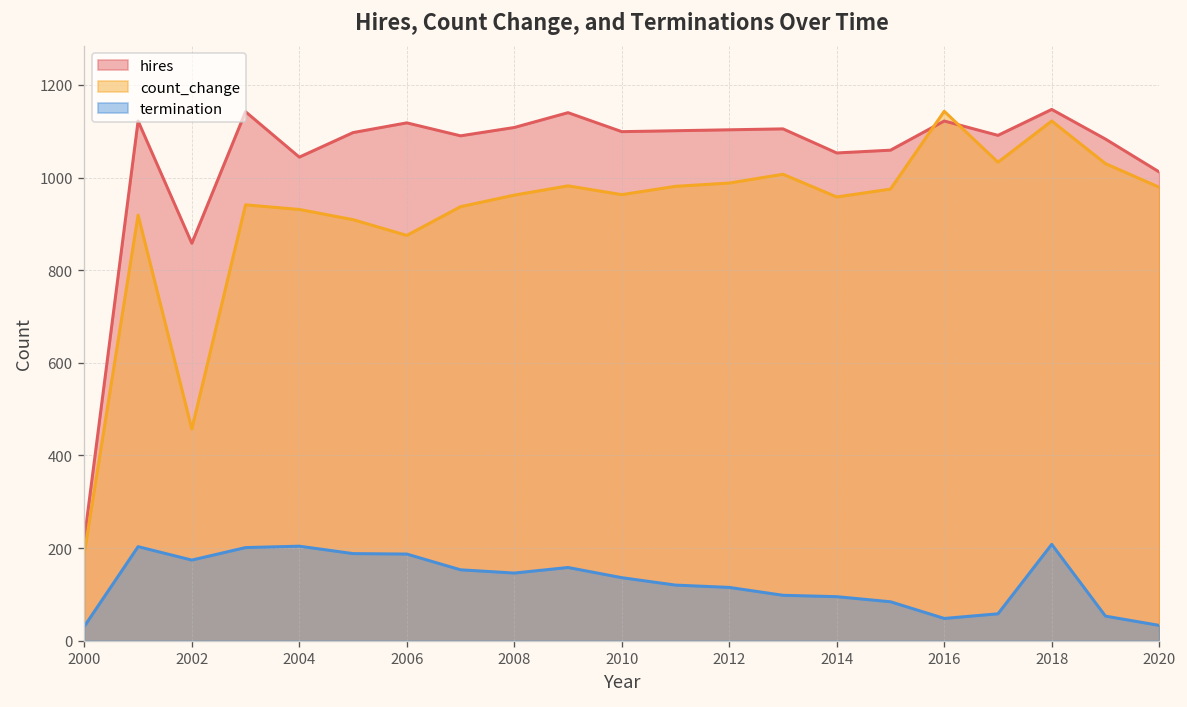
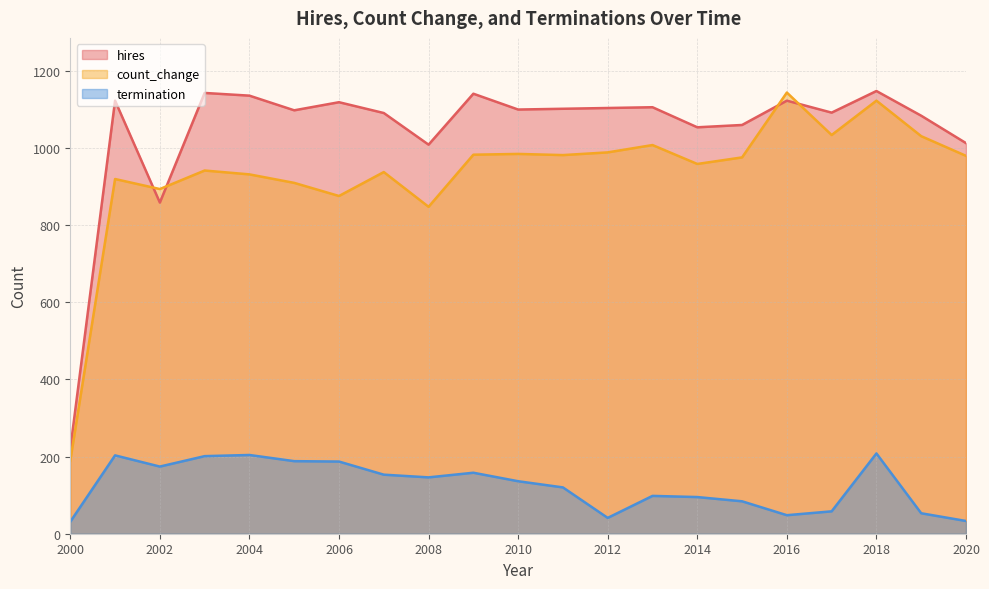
  {
    "hires": {
      "2000": 220,
      "2002": 860,
-     "2004": 1040,
+     "2004": 1140,
      "2006": 1120,
-     "2008": 1110,
+     "2008": 1010,
      "2010": 1100,
      "2012": 1100,
      "2014": 1050,
      "2016": 1120,
      "2018": 1150,
      "2020": 1010
    },
    "count_change": {
      "2000": 190,
-     "2002": 460,
+     "2002": 890,
      "2004": 930,
      "2006": 880,
-     "2008": 960,
-     "2010": 960,
+     "2008": 850,
+     "2010": 980,
      "2012": 990,
      "2014": 960,
      "2016": 1140,
      "2018": 1120,
      "2020": 980
    },
    "termination": {
      "2000": 30,
      "2002": 170,
      "2004": 200,
      "2006": 190,
      "2008": 150,
      "2010": 140,
-     "2012": 120,
+     "2012": 40,
      "2014": 100,
      "2016": 50,
      "2018": 210,
      "2020": 30
    }
  }
